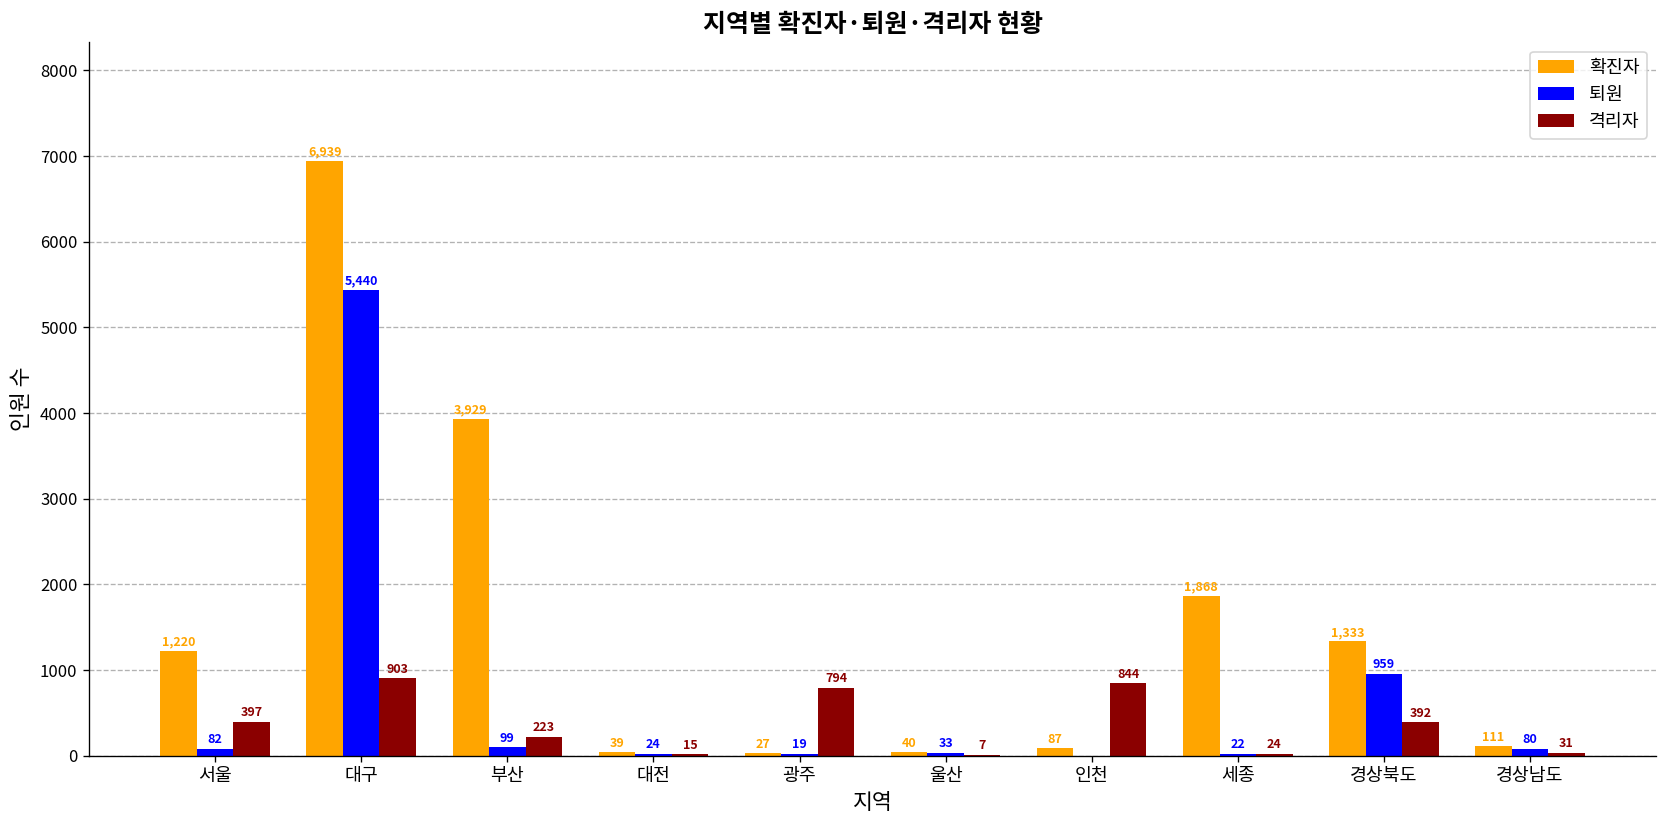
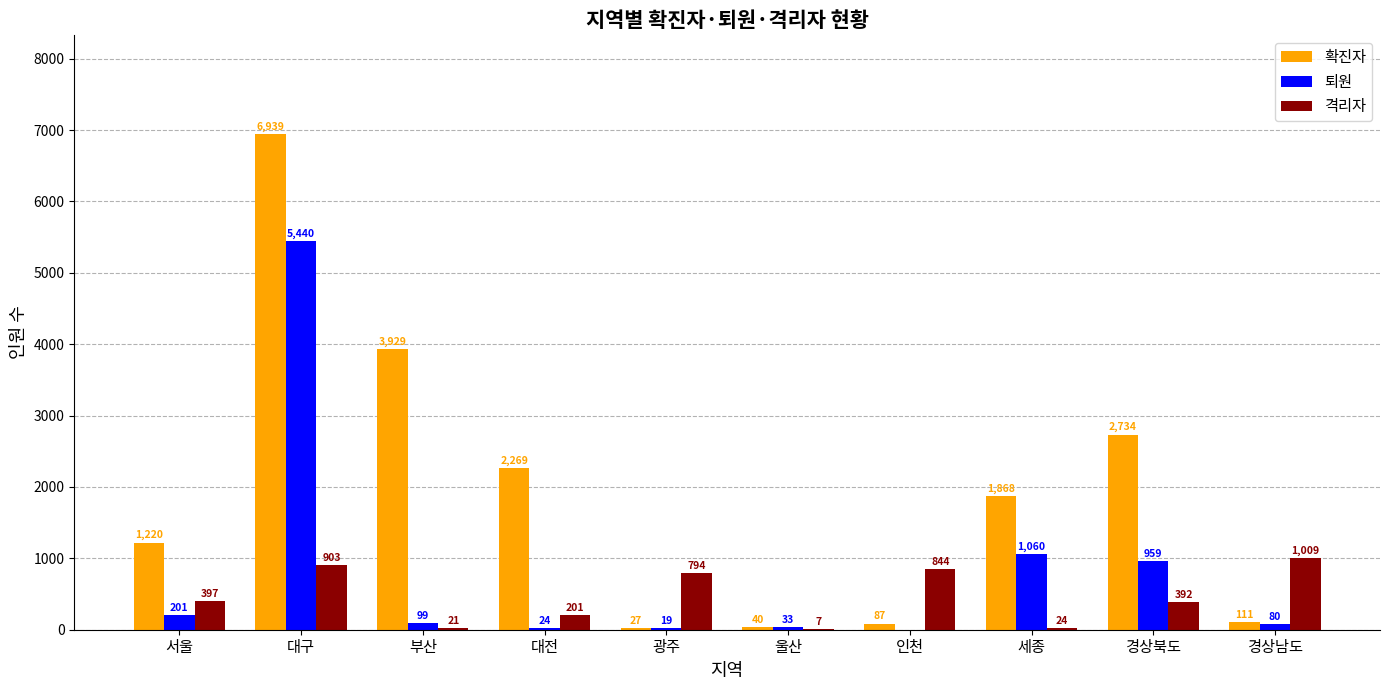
  {
    "확진자": {
      "서울": "1,220",
      "대구": "6,939",
      "부산": "3,929",
-     "대전": "39",
+     "대전": "2,269",
      "광주": "27",
      "울산": "40",
      "인천": "87",
      "세종": "1,868",
-     "경상북도": "1,333",
+     "경상북도": "2,734",
      "경상남도": "111"
    },
    "퇴원": {
-     "서울": "82",
+     "서울": "201",
      "대구": "5,440",
      "부산": "99",
      "대전": "24",
      "광주": "19",
      "울산": "33",
-     "세종": "22",
+     "세종": "1,060",
      "경상북도": "959",
      "경상남도": "80"
    },
    "격리자": {
      "서울": "397",
      "대구": "903",
-     "부산": "223",
-     "대전": "15",
+     "부산": "21",
+     "대전": "201",
      "광주": "794",
      "울산": "7",
      "인천": "844",
      "세종": "24",
      "경상북도": "392",
-     "경상남도": "31"
+     "경상남도": "1,009"
    }
  }
